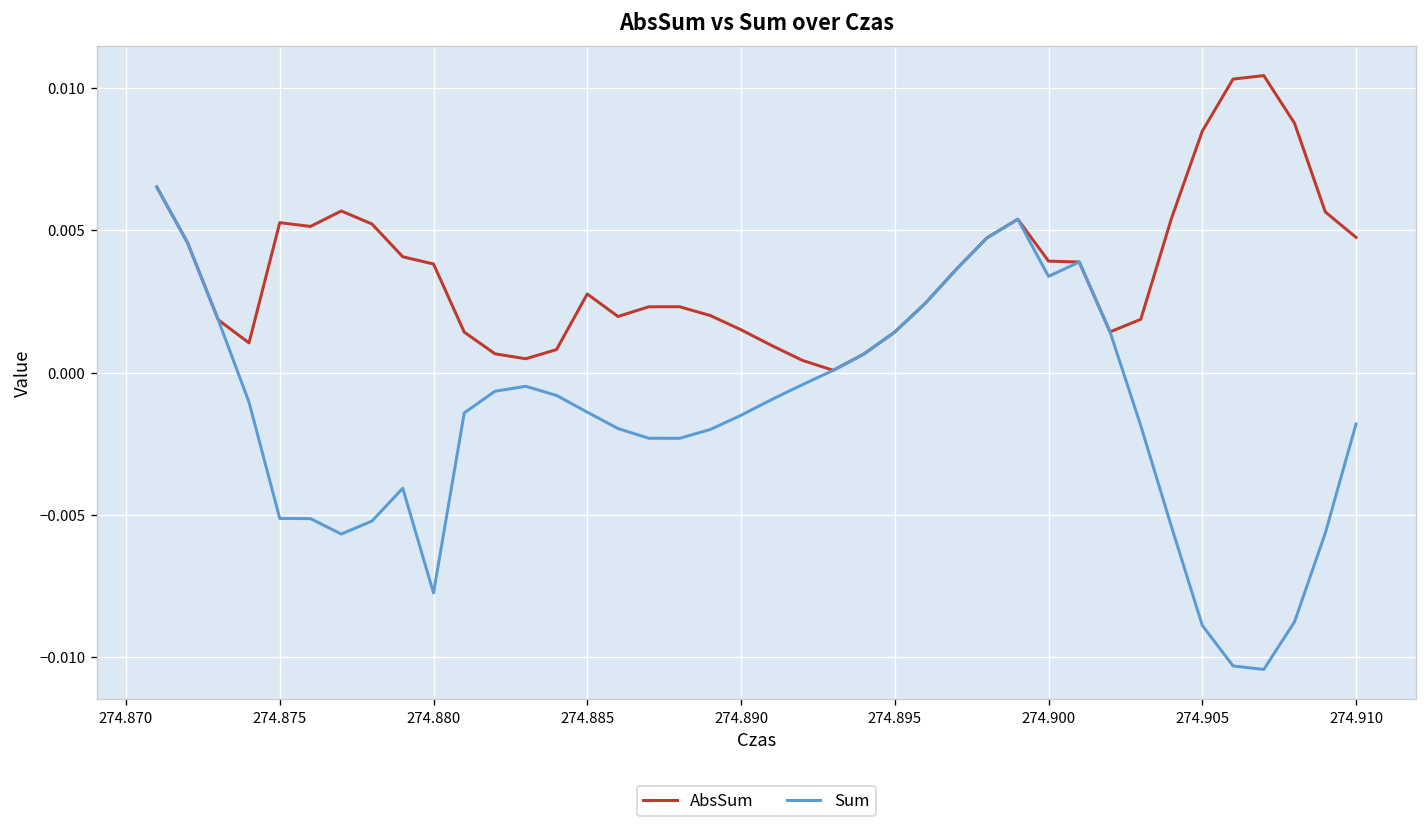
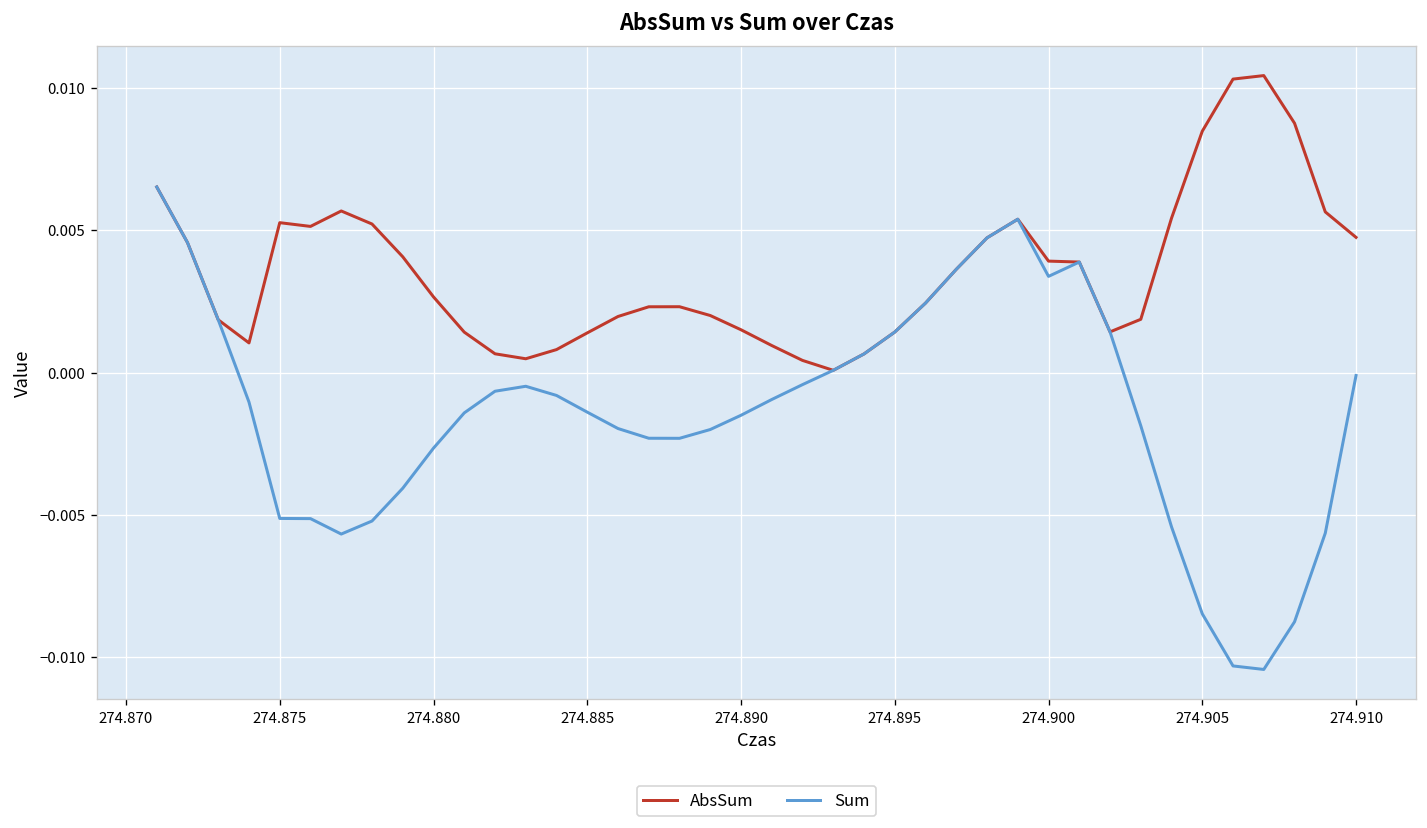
  {
    "AbsSum": {
      "274.875": 0.0053,
-     "274.880": 0.0038,
-     "274.885": 0.0028,
+     "274.880": 0.0027,
+     "274.885": 0.0014,
      "274.890": 0.0015,
      "274.900": 0.0039,
      "274.905": 0.0085,
      "274.910": 0.0047
    },
    "Sum": {
      "274.875": -0.0051,
-     "274.880": -0.0077,
+     "274.880": -0.0027,
      "274.885": -0.0014,
      "274.890": -0.0015,
      "274.900": 0.0034,
-     "274.905": -0.0089,
-     "274.910": -0.0018
+     "274.905": -0.0085,
+     "274.910": -0.0001
    }
  }
